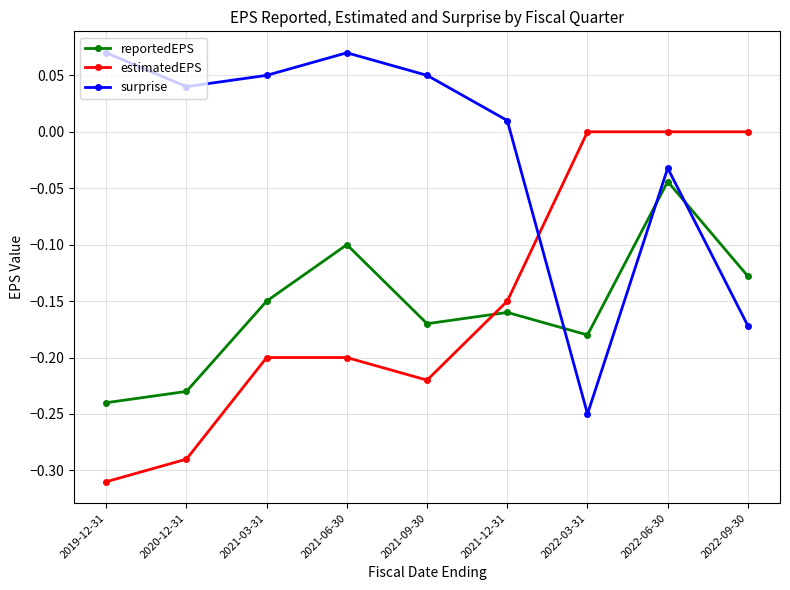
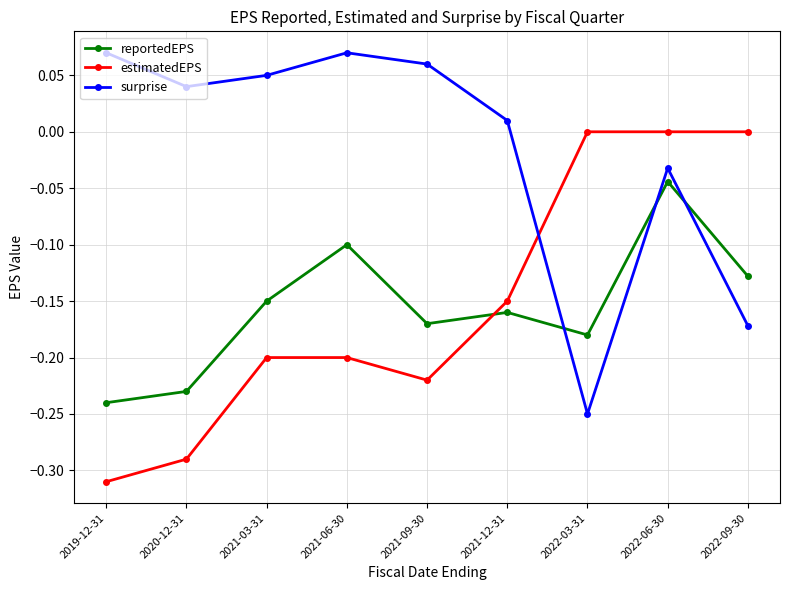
  {
    "reportedEPS": {
      "2019-12-31": -0.24,
      "2020-12-31": -0.23,
      "2021-03-31": -0.15,
      "2021-06-30": -0.10,
      "2021-09-30": -0.17,
      "2021-12-31": -0.16,
      "2022-03-31": -0.18,
      "2022-06-30": -0.044,
      "2022-09-30": -0.13
    },
    "estimatedEPS": {
      "2019-12-31": -0.31,
      "2020-12-31": -0.29,
      "2021-03-31": -0.20,
      "2021-06-30": -0.20,
      "2021-09-30": -0.22,
      "2021-12-31": -0.15,
      "2022-03-31": 0.00,
      "2022-06-30": 0.00,
      "2022-09-30": 0.00
    },
    "surprise": {
      "2021-03-31": 0.05,
      "2021-06-30": 0.07,
-     "2021-09-30": 0.05,
+     "2021-09-30": 0.06,
      "2021-12-31": 0.01,
      "2022-03-31": -0.25,
      "2022-06-30": -0.03,
      "2022-09-30": -0.17
    }
  }
